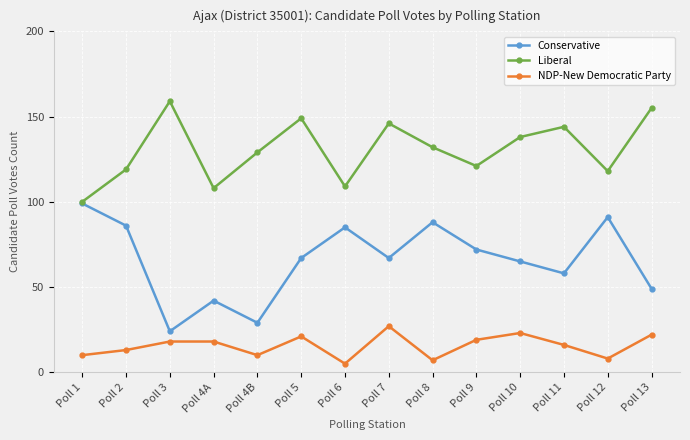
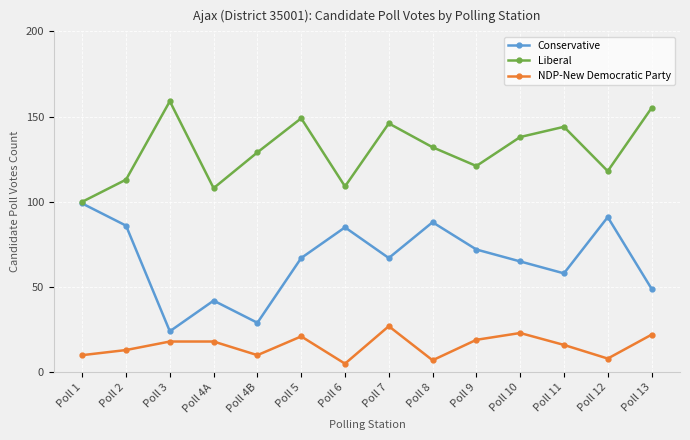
  {
    "Conservative": {
      "Poll 2": 86,
      "Poll 3": 24,
      "Poll 4A": 42,
      "Poll 4B": 29,
      "Poll 5": 67,
      "Poll 6": 85,
      "Poll 7": 67,
      "Poll 8": 88,
      "Poll 9": 72,
      "Poll 10": 65,
      "Poll 11": 58,
      "Poll 12": 91,
      "Poll 13": 49
    },
    "Liberal": {
-     "Poll 2": 119,
+     "Poll 2": 113,
      "Poll 3": 159,
      "Poll 4A": 108,
      "Poll 4B": 129,
      "Poll 5": 149,
      "Poll 6": 109,
      "Poll 7": 146,
      "Poll 8": 132,
      "Poll 9": 121,
      "Poll 10": 138,
      "Poll 11": 144,
      "Poll 12": 118,
      "Poll 13": 155
    },
    "NDP-New Democratic Party": {
      "Poll 1": 10,
      "Poll 2": 13,
      "Poll 3": 18,
      "Poll 4A": 18,
      "Poll 4B": 10,
      "Poll 5": 21,
      "Poll 6": 5,
      "Poll 7": 27,
      "Poll 8": 7,
      "Poll 9": 19,
      "Poll 10": 23,
      "Poll 11": 16,
      "Poll 12": 8,
      "Poll 13": 22
    }
  }
